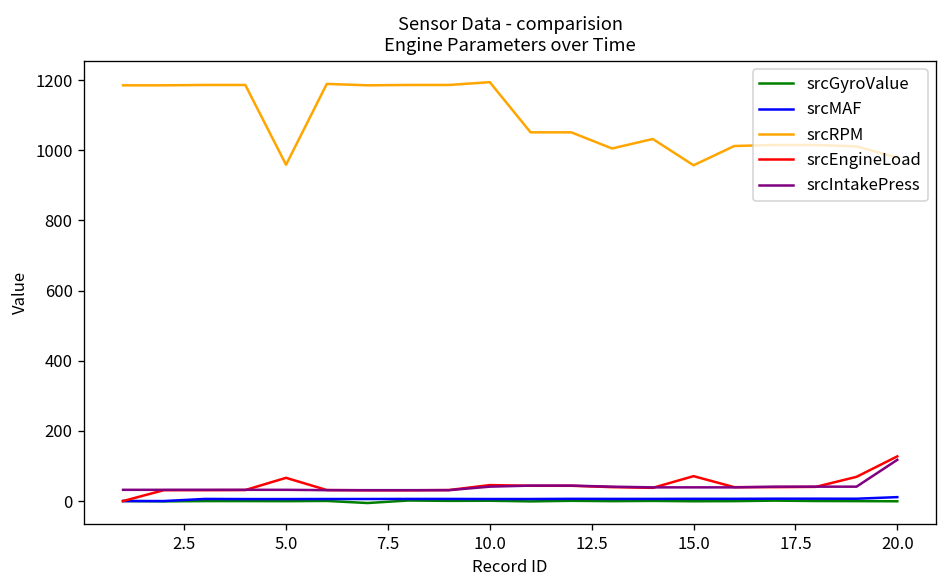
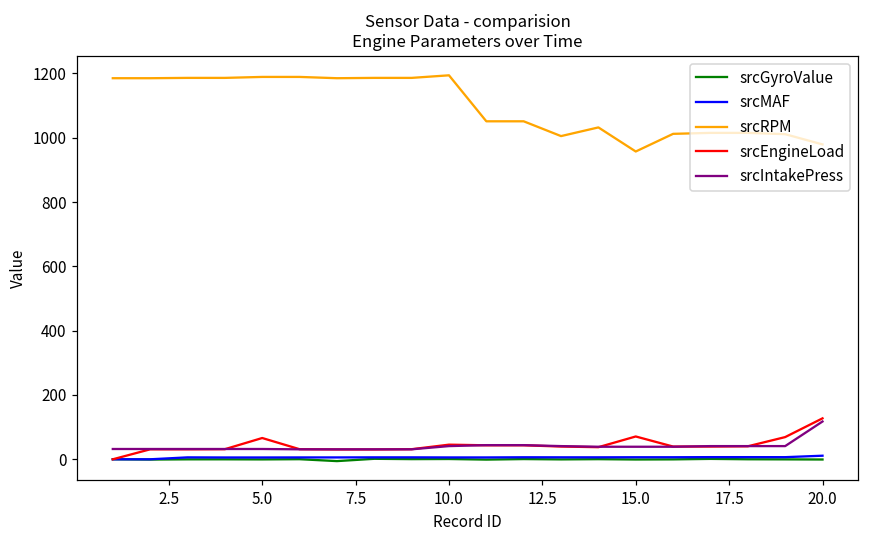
  {
    "srcGyroValue": {
      "20.0": 0
    },
    "srcMAF": {
      "20.0": 10
    },
    "srcRPM": {
-     "5.0": 960,
+     "5.0": 1190,
      "10.0": 1190,
      "15.0": 960
    },
    "srcEngineLoad": {
      "5.0": 70,
      "15.0": 70,
      "20.0": 130
    },
    "srcIntakePress": {
      "5.0": 30,
      "15.0": 40,
      "20.0": 120
    }
  }
